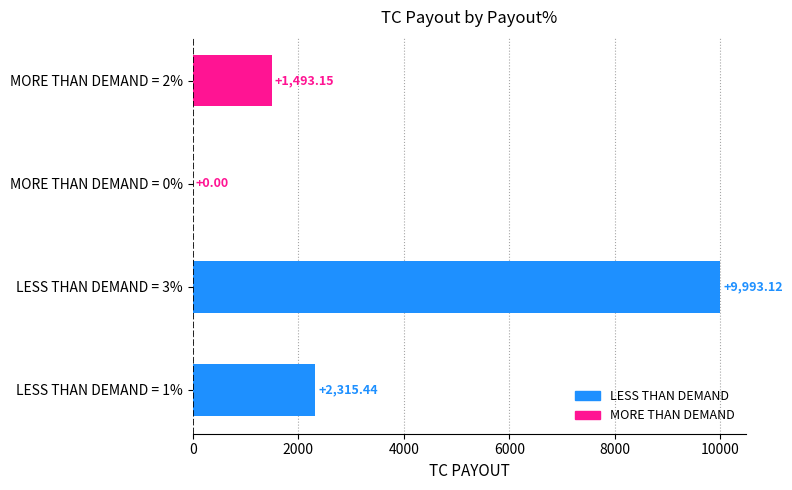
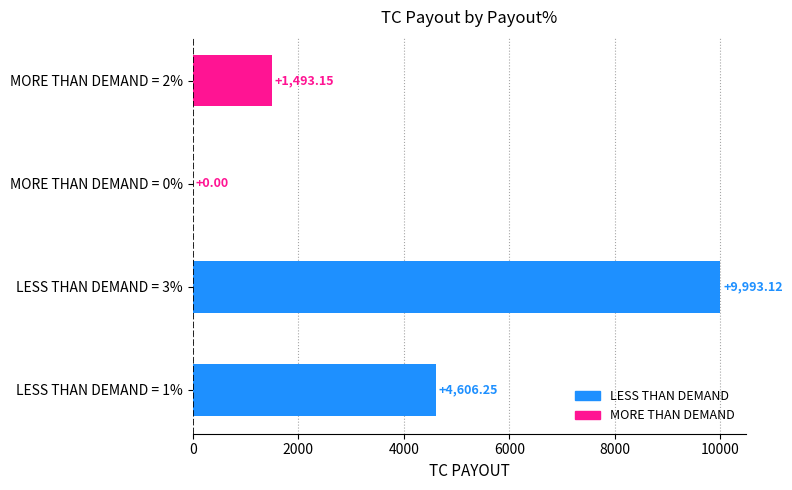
  {
    "MORE THAN DEMAND = 2%": "+1,493.15",
    "MORE THAN DEMAND = 0%": "+0.00",
    "LESS THAN DEMAND = 3%": "+9,993.12",
-   "LESS THAN DEMAND = 1%": "+2,315.44"
+   "LESS THAN DEMAND = 1%": "+4,606.25"
  }
